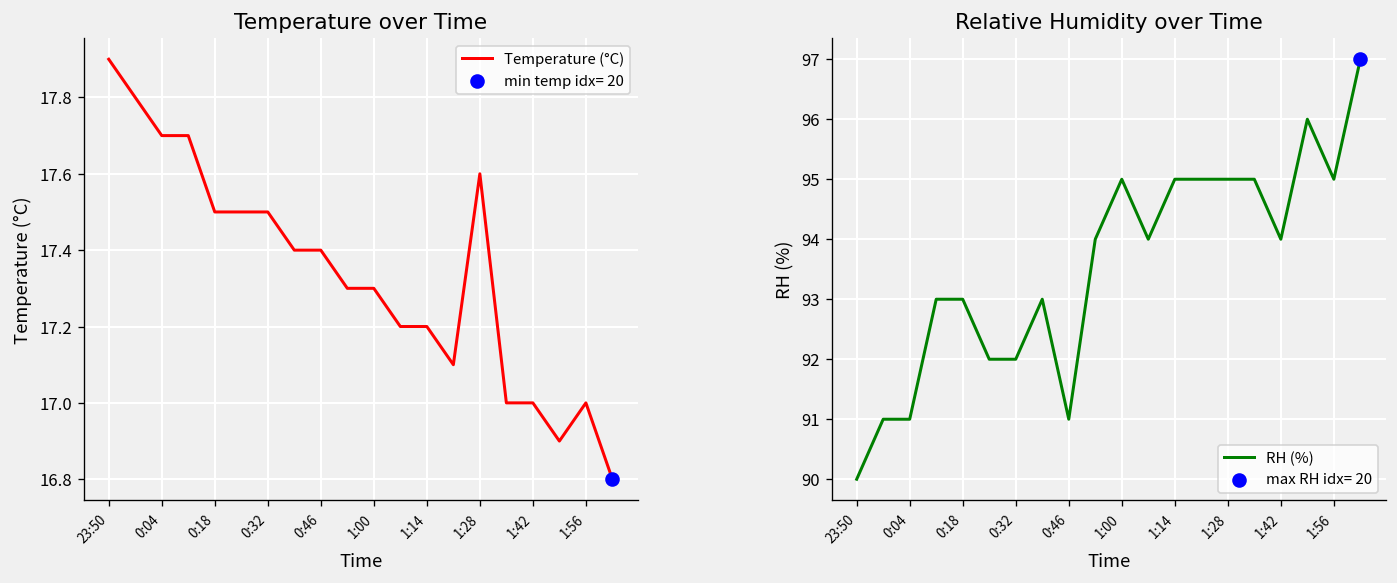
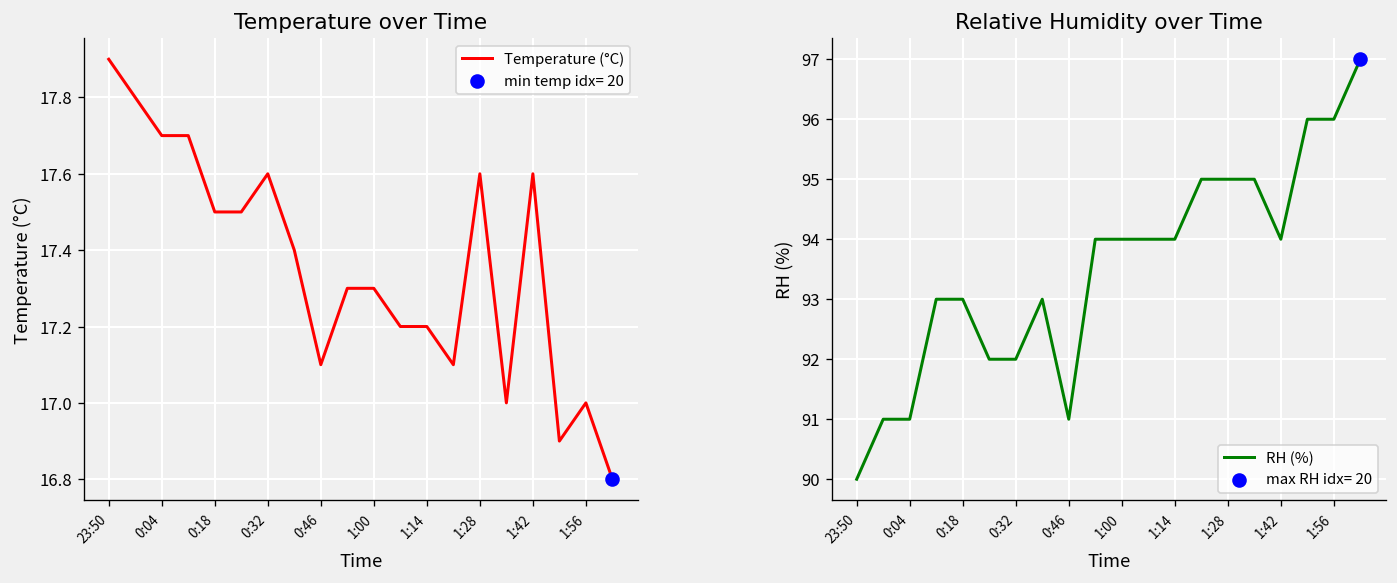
  {
    "Temperature over Time": {
      "Temperature (°C)": {
        "23:50": 17.9,
        "0:04": 17.7,
        "0:18": 17.5,
-       "0:32": 17.5,
-       "0:46": 17.4,
+       "0:32": 17.6,
+       "0:46": 17.1,
        "1:00": 17.3,
        "1:14": 17.2,
        "1:28": 17.6,
-       "1:42": 17.0,
+       "1:42": 17.6,
        "1:56": 17.0
      }
    },
    "Relative Humidity over Time": {
      "RH (%)": {
        "23:50": 90,
        "0:04": 91,
        "0:18": 93,
        "0:32": 92,
        "0:46": 91,
-       "1:00": 95,
-       "1:14": 95,
+       "1:00": 94,
+       "1:14": 94,
        "1:28": 95,
        "1:42": 94,
-       "1:56": 95
+       "1:56": 96
      }
    }
  }
